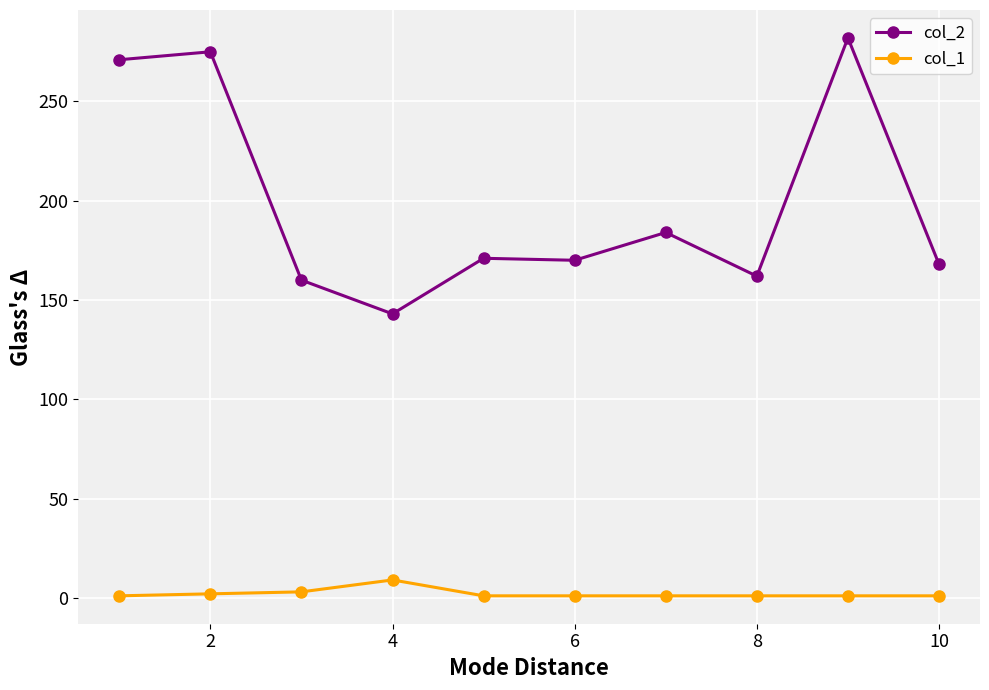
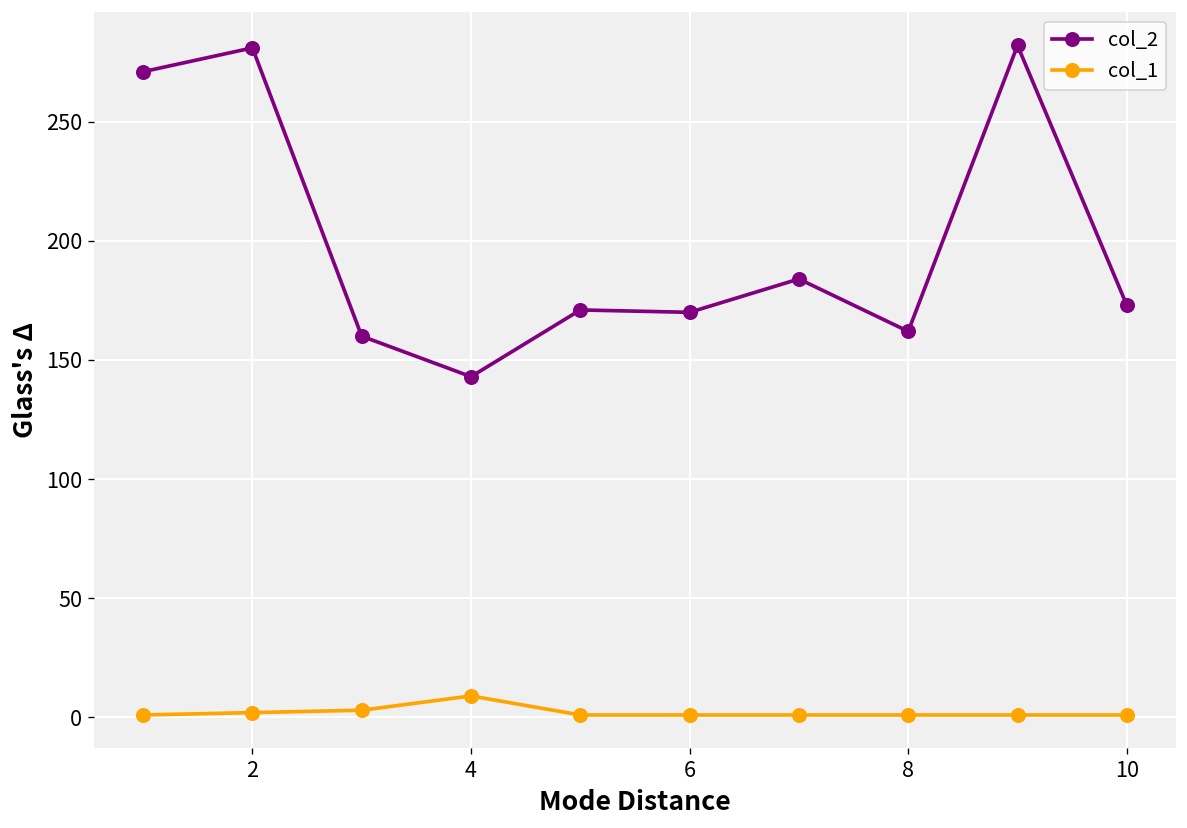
  {
    "col_2": {
-     "2": 275,
+     "2": 281,
      "4": 143,
      "6": 170,
      "8": 162,
-     "10": 168
+     "10": 173
    },
    "col_1": {
      "2": 2,
      "4": 9,
      "6": 1,
      "8": 1,
      "10": 1
    }
  }
